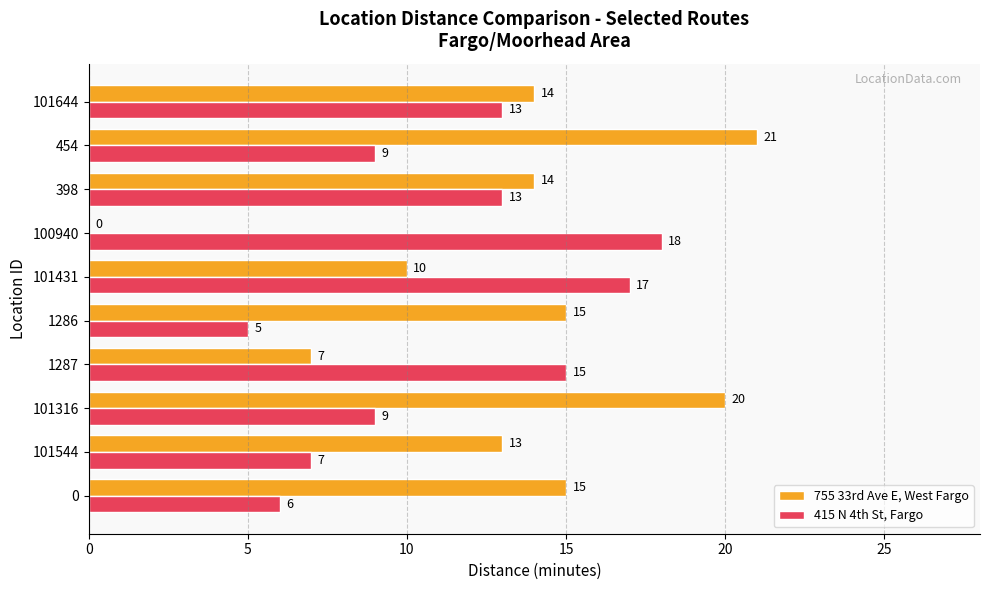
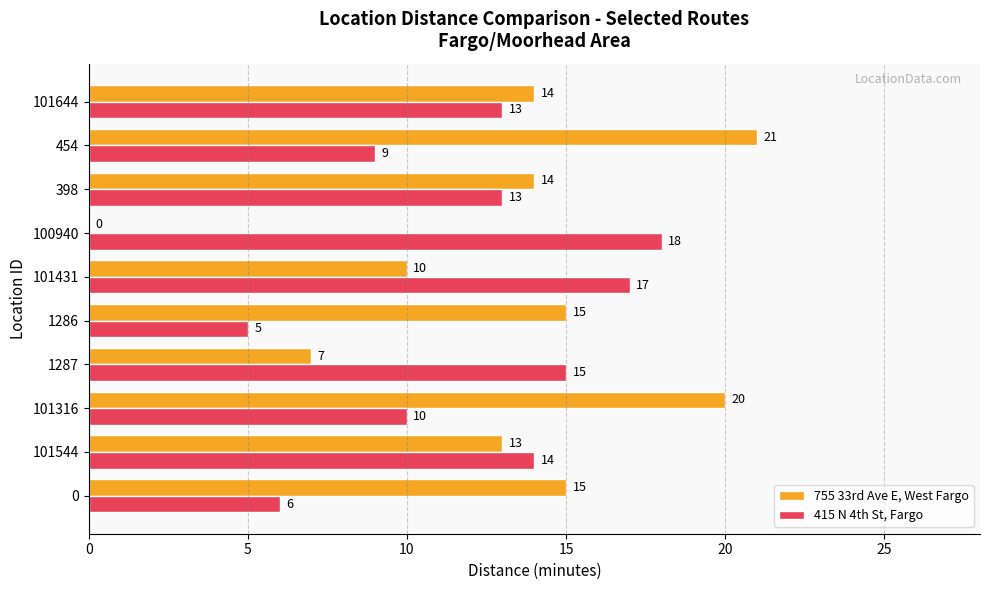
  {
    "755 33rd Ave E, West Fargo": {
      "101644": 14,
      "454": 21,
      "398": 14,
      "100940": 0,
      "101431": 10,
      "1286": 15,
      "1287": 7,
      "101316": 20,
      "101544": 13,
      "0": 15
    },
    "415 N 4th St, Fargo": {
      "101644": 13,
      "454": 9,
      "398": 13,
      "100940": 18,
      "101431": 17,
      "1286": 5,
      "1287": 15,
-     "101316": 9,
-     "101544": 7,
+     "101316": 10,
+     "101544": 14,
      "0": 6
    }
  }
